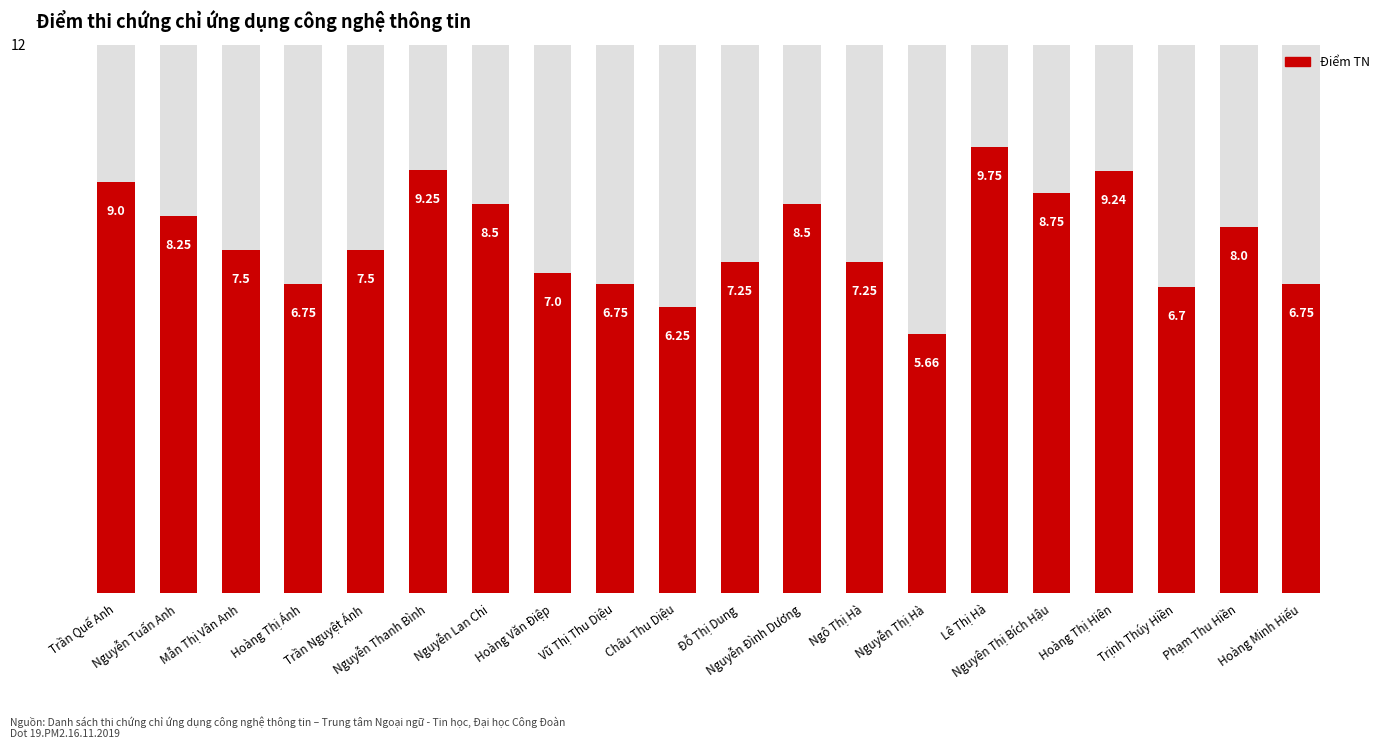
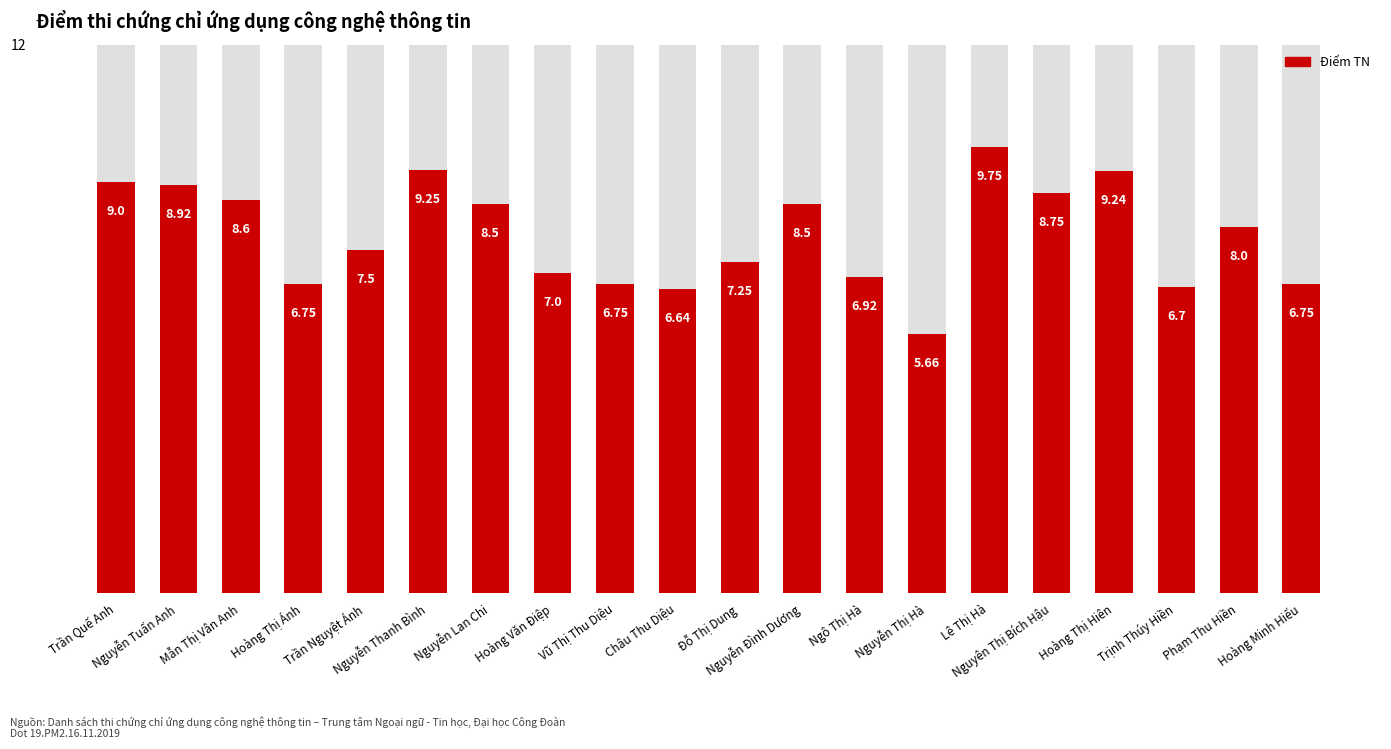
  {
    "Điểm TN": {
-     "Nguyễn Tuấn Anh": 8.25,
-     "Mẫn Thị Vân Anh": 7.5,
-     "Châu Thu Diệu": 6.25,
-     "Ngô Thị Hà": 7.25
+     "Nguyễn Tuấn Anh": 8.92,
+     "Mẫn Thị Vân Anh": 8.6,
+     "Châu Thu Diệu": 6.64,
+     "Ngô Thị Hà": 6.92
    }
  }
